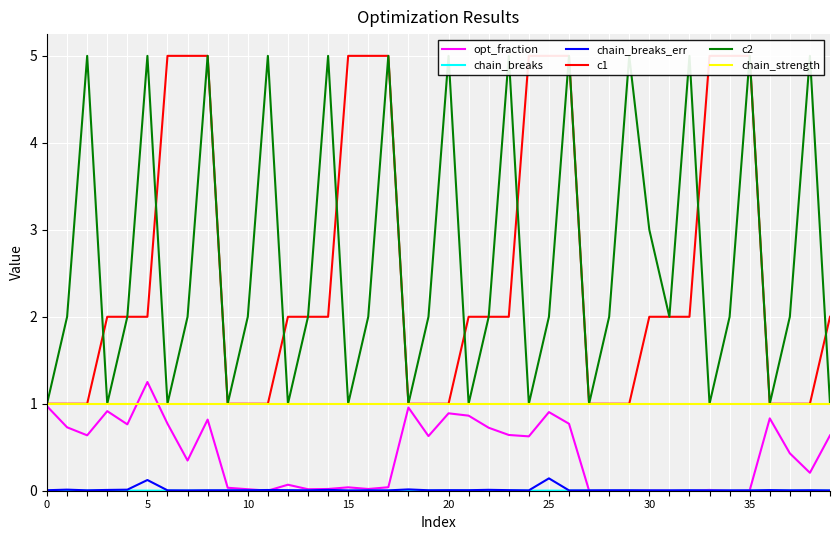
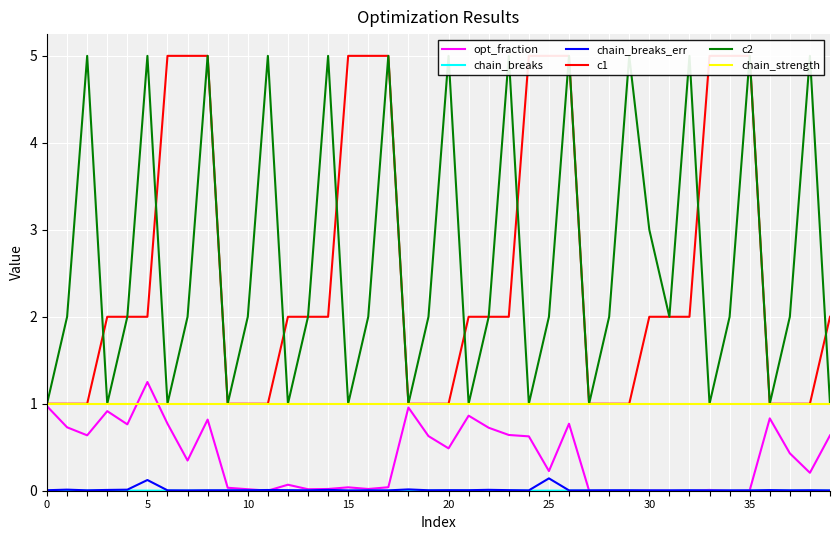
  {
    "opt_fraction": {
      "0": 1.0,
      "5": 1.3,
      "15": 0.0,
-     "20": 0.9,
-     "25": 0.9
+     "20": 0.5,
+     "25": 0.2
    },
    "chain_breaks": {
      "5": 0.0,
      "25": 0.0
    },
    "chain_breaks_err": {
      "5": 0.1,
      "25": 0.1
    },
    "c1": {
      "5": 2.0,
      "15": 5.0,
      "30": 2.0
    },
    "c2": {
      "5": 5.0,
      "10": 2.0,
      "25": 2.0,
      "30": 3.0
    },
    "chain_strength": {
      "5": 1.0,
      "25": 1.0,
      "30": 1.0,
      "35": 1.0
    }
  }
